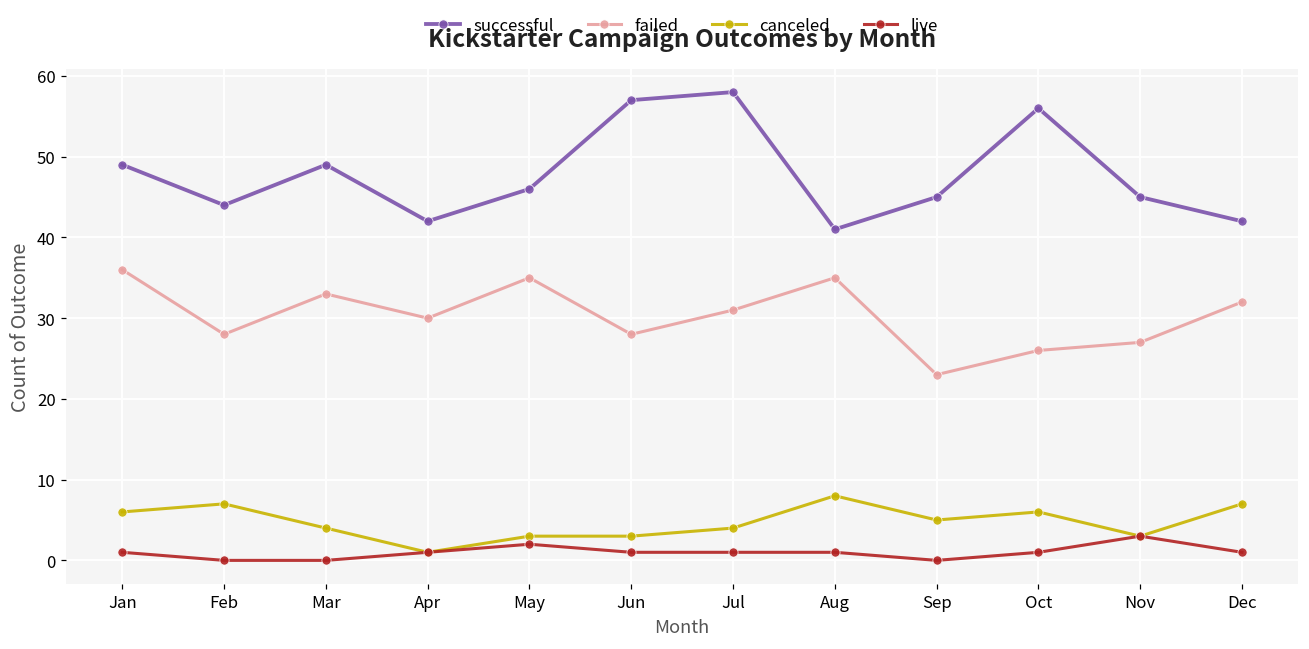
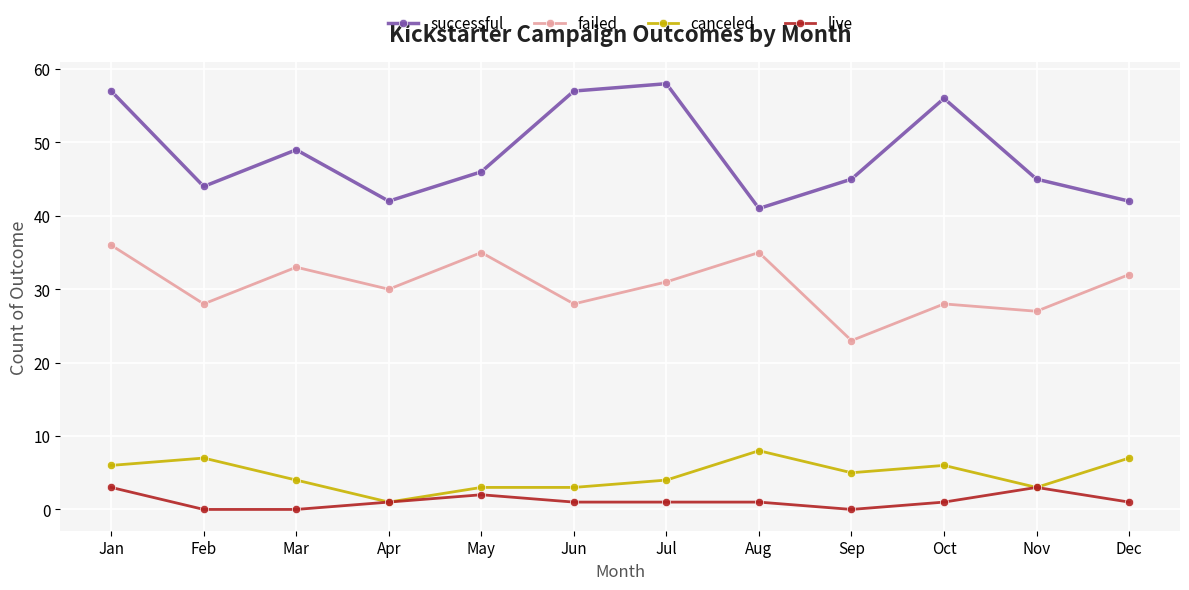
  {
    "successful": {
-     "Jan": 49,
+     "Jan": 57,
      "Feb": 44,
      "Mar": 49,
      "Apr": 42,
      "May": 46,
      "Jun": 57,
      "Jul": 58,
      "Aug": 41,
      "Sep": 45,
      "Oct": 56,
      "Nov": 45,
      "Dec": 42
    },
    "failed": {
      "Jan": 36,
      "Feb": 28,
      "Mar": 33,
      "Apr": 30,
      "May": 35,
      "Jun": 28,
      "Jul": 31,
      "Aug": 35,
      "Sep": 23,
-     "Oct": 26,
+     "Oct": 28,
      "Nov": 27,
      "Dec": 32
    },
    "canceled": {
      "Jan": 6,
      "Feb": 7,
      "Mar": 4,
      "May": 3,
      "Jun": 3,
      "Jul": 4,
      "Aug": 8,
      "Sep": 5,
      "Oct": 6,
      "Dec": 7
    },
    "live": {
-     "Jan": 1,
+     "Jan": 3,
      "Feb": 0,
      "Mar": 0,
      "May": 2,
      "Jun": 1,
      "Jul": 1,
      "Aug": 1,
      "Sep": 0,
      "Oct": 1,
      "Dec": 1
    }
  }
